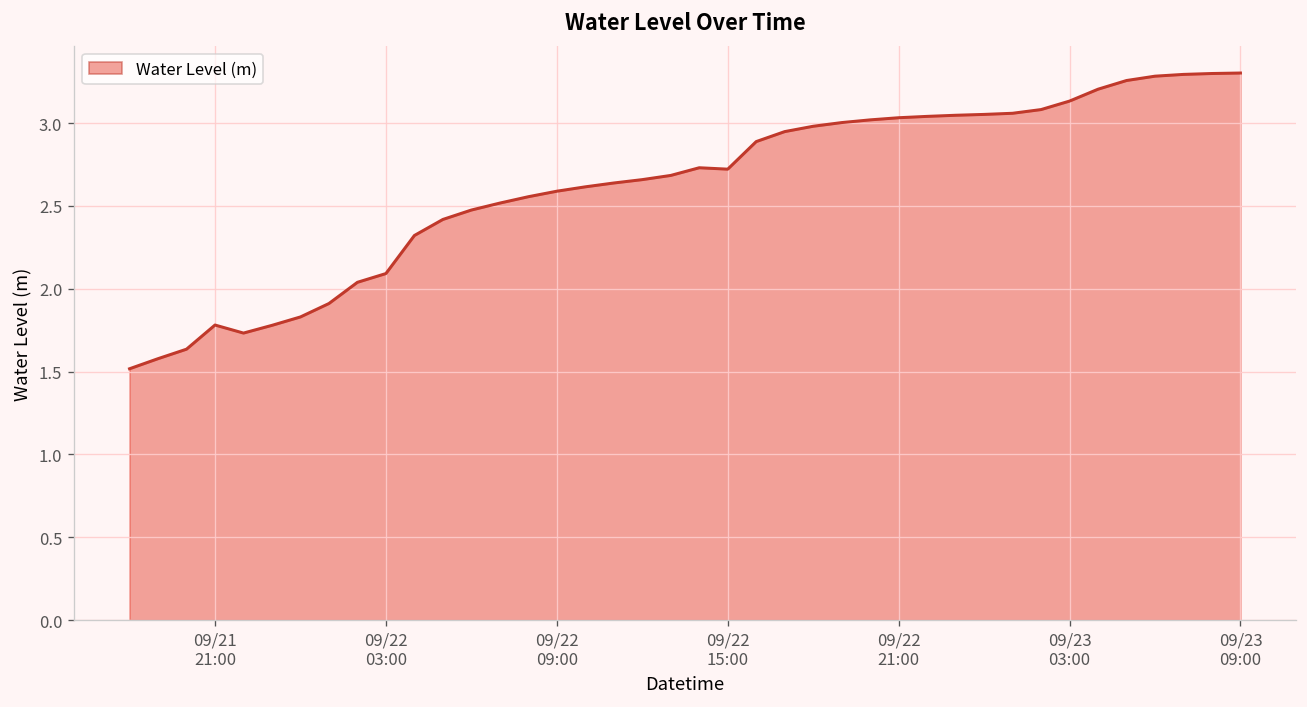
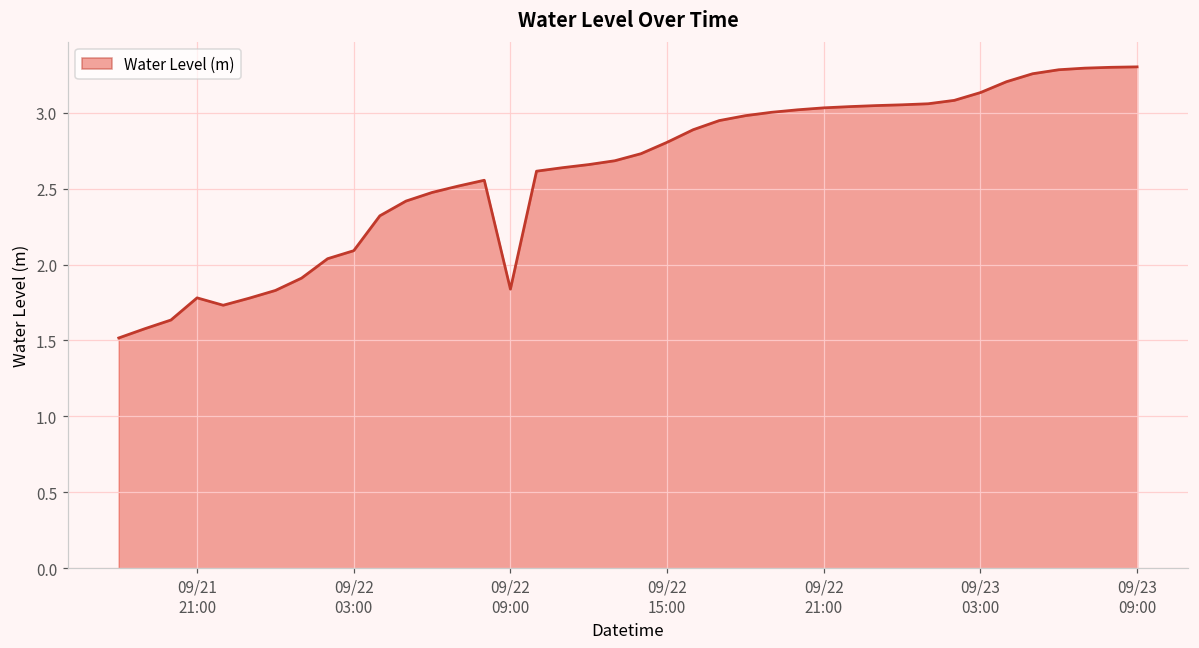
  {
    "09/21 21:00": 1.78,
    "09/22 03:00": 2.09,
-   "09/22 09:00": 2.59,
-   "09/22 15:00": 2.72,
+   "09/22 09:00": 1.84,
+   "09/22 15:00": 2.80,
    "09/22 21:00": 3.03,
    "09/23 03:00": 3.13,
    "09/23 09:00": 3.30
  }
